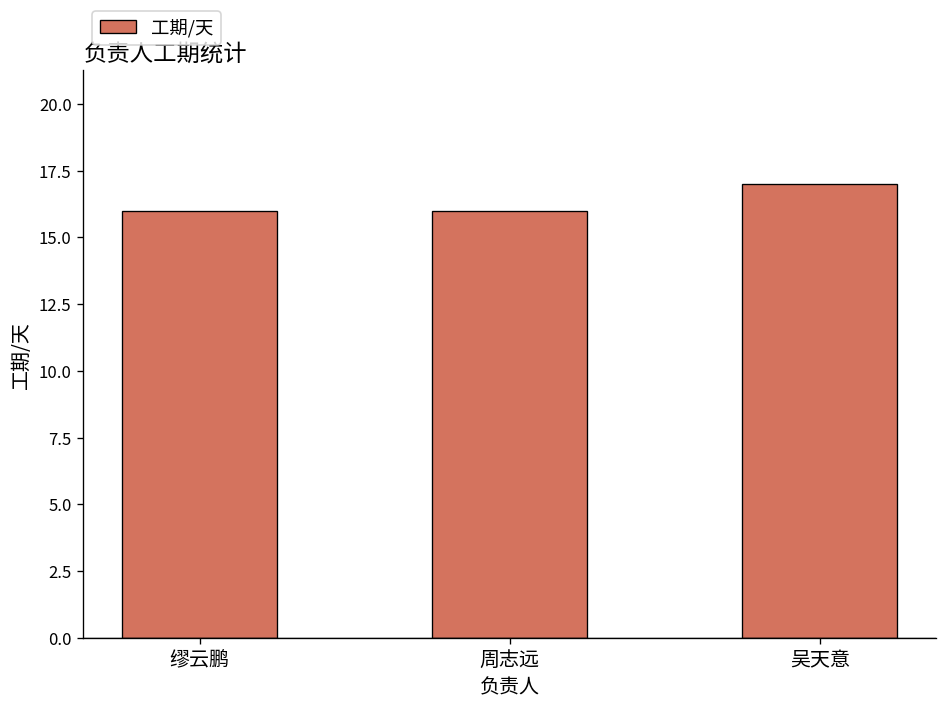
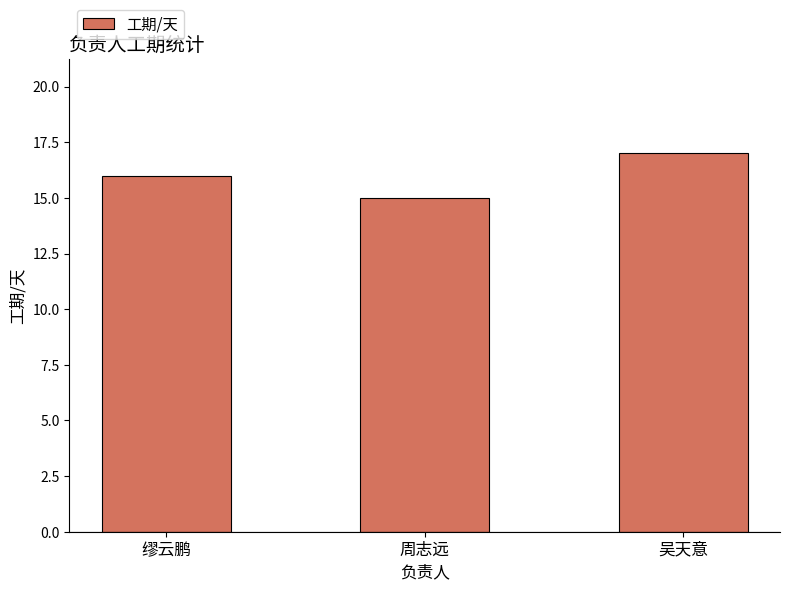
  {
    "缪云鹏": 16,
-   "周志远": 16,
+   "周志远": 15,
    "吴天意": 17
  }
